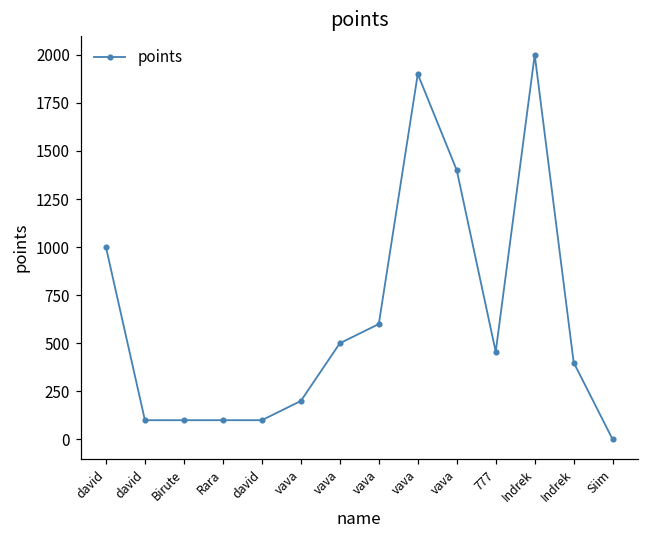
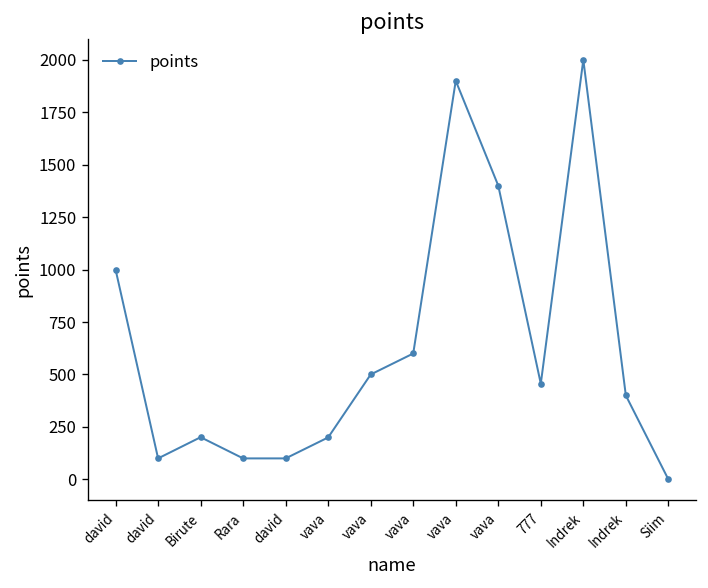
  {
-   "Birute": 100,
+   "Birute": 200,
    "Rara": 100,
    "777": 460,
    "Siim": 0
  }
